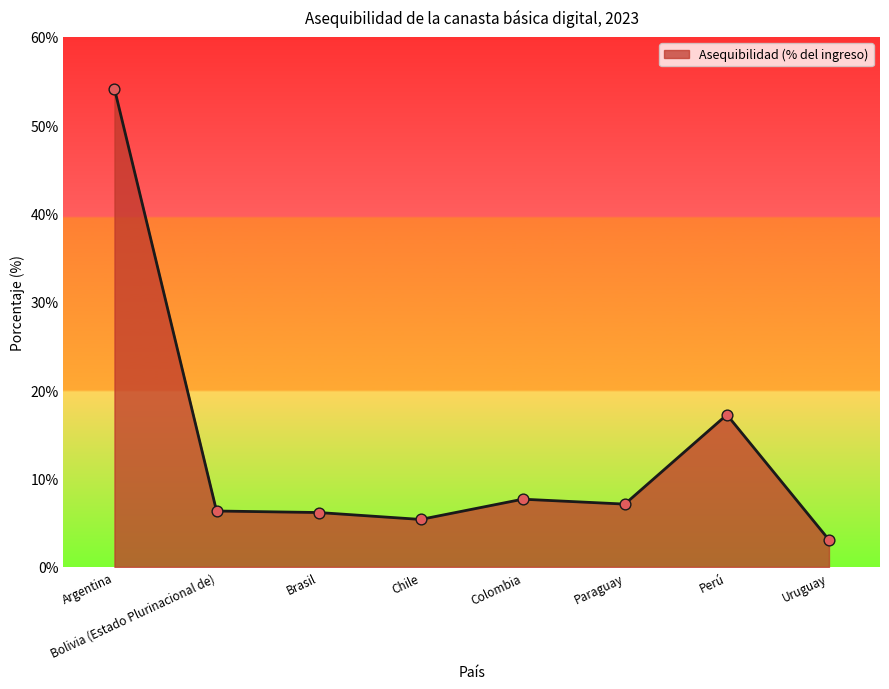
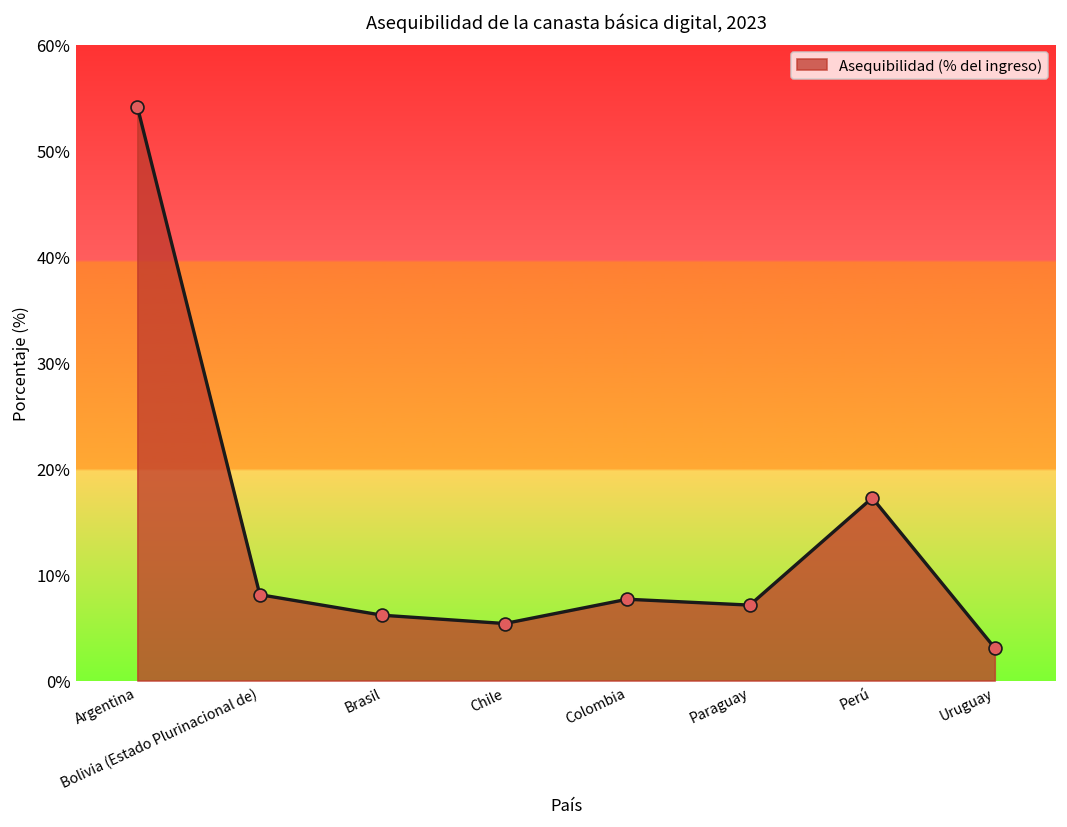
  {
    "Argentina": "54%",
-   "Bolivia (Estado Plurinacional de)": "6%",
+   "Bolivia (Estado Plurinacional de)": "8%",
    "Brasil": "6%",
    "Chile": "5%",
    "Colombia": "8%",
    "Paraguay": "7%",
    "Perú": "17%",
    "Uruguay": "3%"
  }
